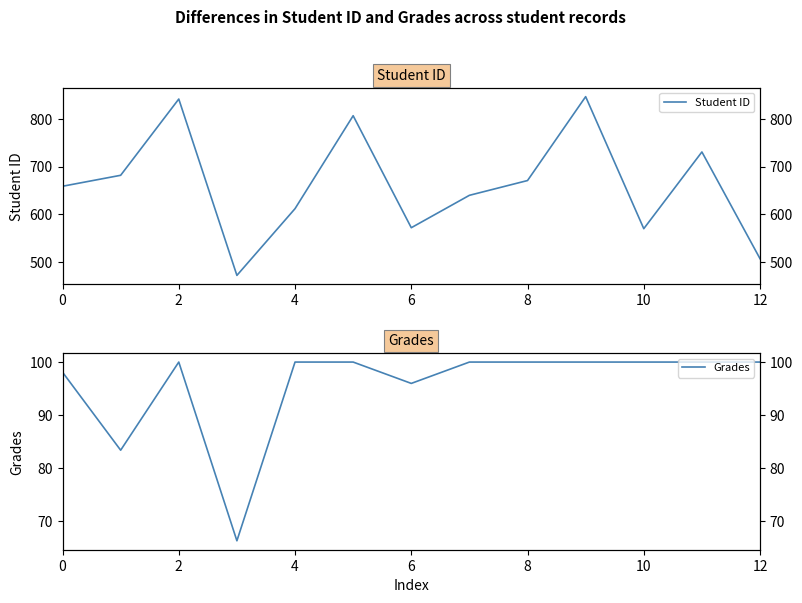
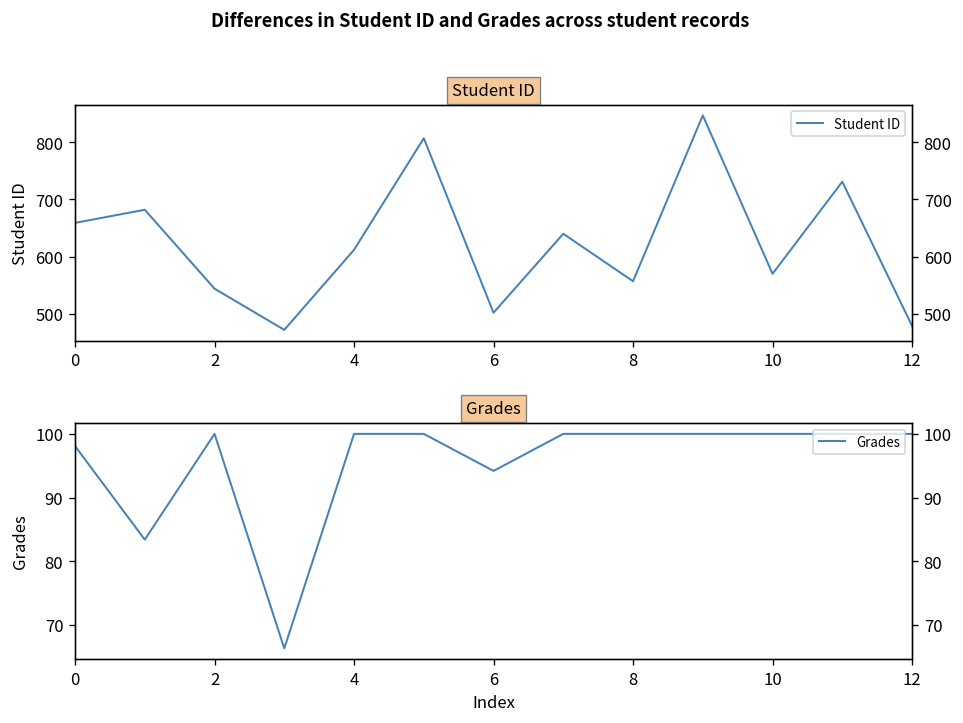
  {
    "Student ID": {
      "0": 660,
-     "2": 840,
+     "2": 540,
      "4": 610,
-     "6": 570,
-     "8": 670,
+     "6": 500,
+     "8": 560,
      "10": 570,
-     "12": 510
+     "12": 480
    },
    "Grades": {
      "0": 98,
      "2": 100,
      "4": 100,
-     "6": 96,
+     "6": 94,
      "8": 100,
      "10": 100,
      "12": 100
    }
  }
